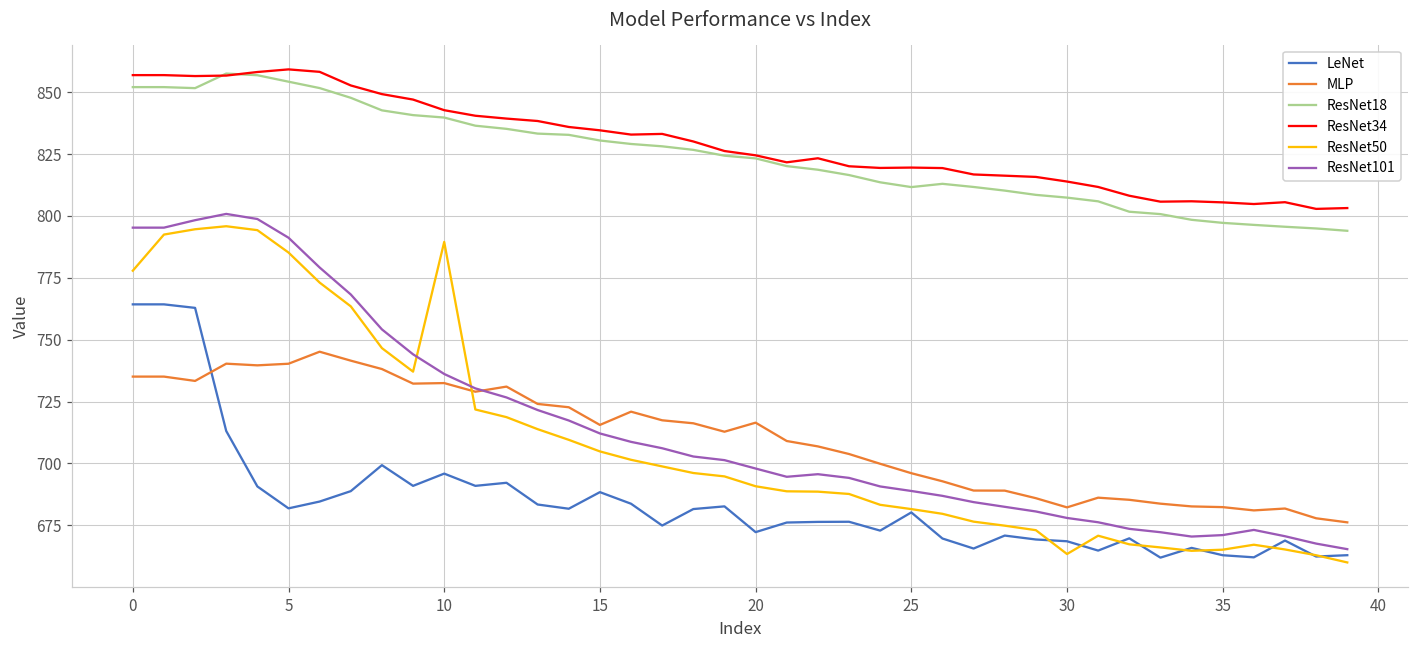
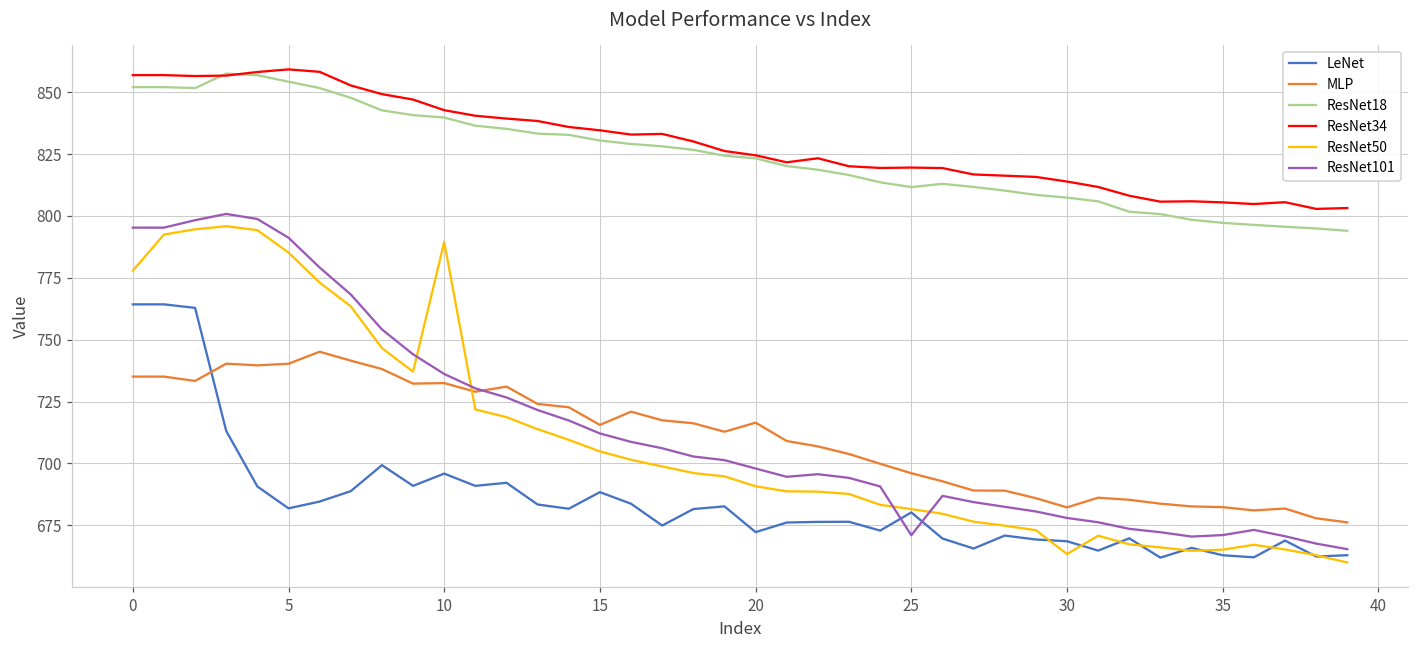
  {
    "LeNet": {
      "0": 764,
      "5": 682,
      "10": 696,
      "15": 688,
      "20": 672,
      "25": 680,
      "30": 669,
      "35": 663
    },
    "MLP": {
      "0": 735,
      "5": 740,
      "10": 732,
      "15": 716,
      "20": 716,
      "25": 696,
      "30": 682,
      "35": 682
    },
    "ResNet18": {
      "0": 852,
      "5": 854,
      "10": 840,
      "15": 831,
      "20": 823,
      "25": 812,
      "30": 807,
      "35": 797
    },
    "ResNet34": {
      "0": 857,
      "5": 859,
      "10": 843,
      "15": 835,
      "20": 825,
      "25": 820,
      "30": 814,
      "35": 806
    },
    "ResNet50": {
      "0": 778,
      "5": 785,
      "10": 790,
      "15": 705,
      "20": 691,
      "25": 682,
      "30": 663,
      "35": 665
    },
    "ResNet101": {
      "0": 795,
      "5": 791,
      "10": 736,
      "15": 712,
      "20": 698,
-     "25": 689,
+     "25": 671,
      "30": 678,
      "35": 671
    }
  }
